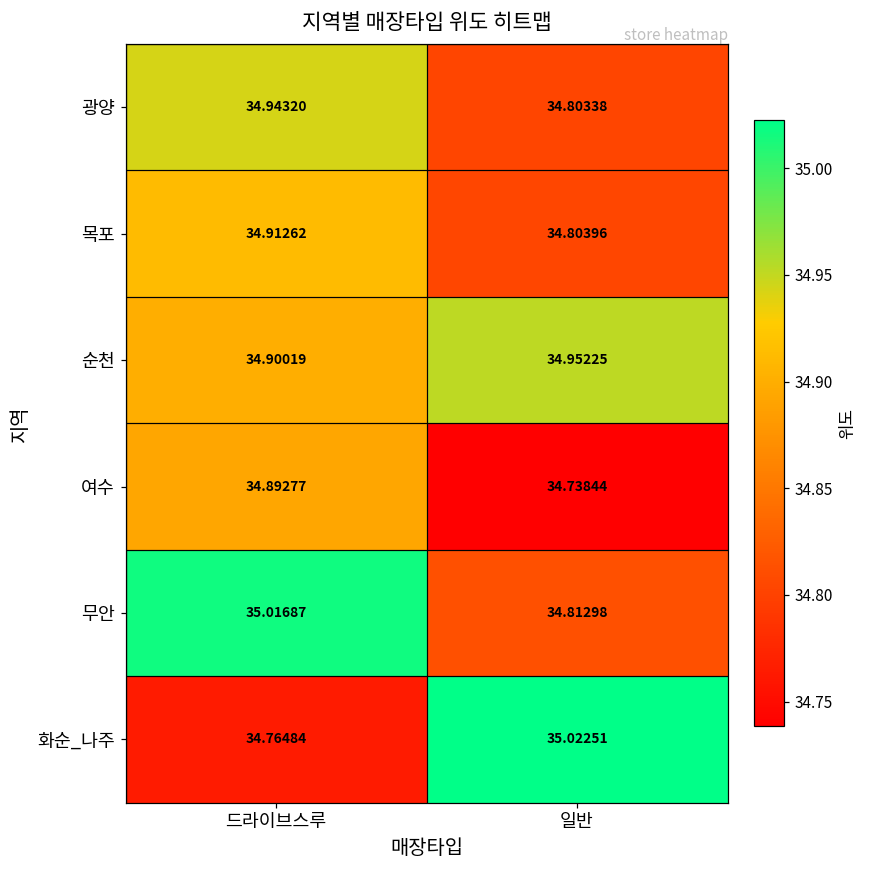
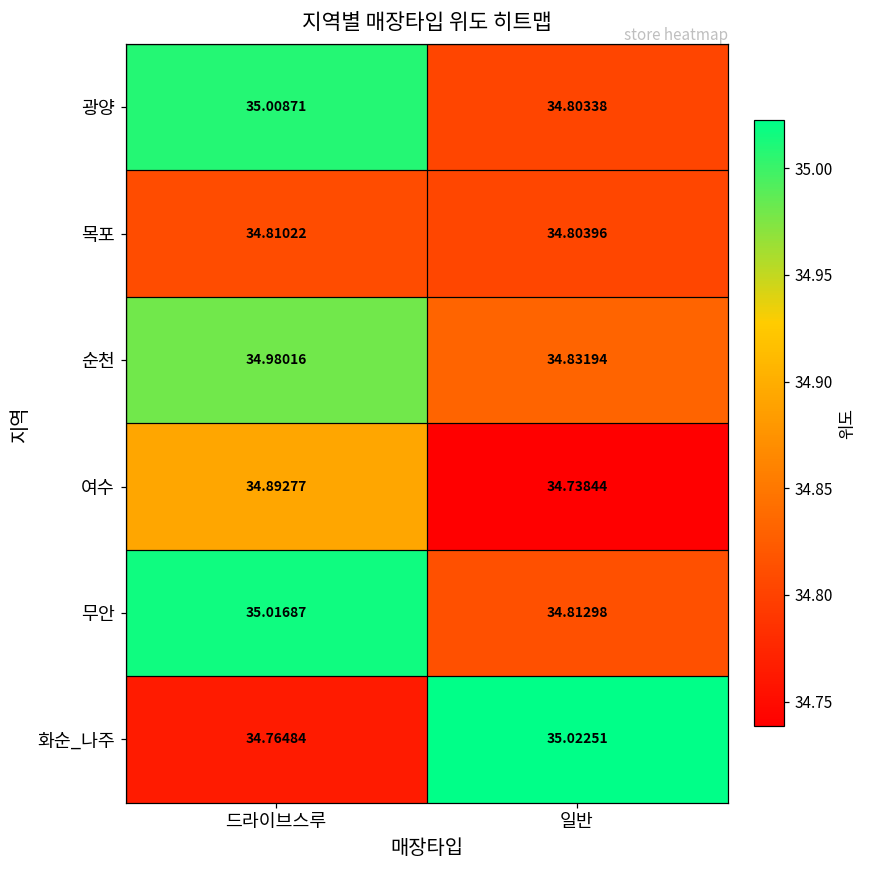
  {
    "광양": {
-     "드라이브스루": 34.94320,
+     "드라이브스루": 35.00871,
      "일반": 34.80338
    },
    "목포": {
-     "드라이브스루": 34.91262,
+     "드라이브스루": 34.81022,
      "일반": 34.80396
    },
    "순천": {
-     "드라이브스루": 34.90019,
-     "일반": 34.95225
+     "드라이브스루": 34.98016,
+     "일반": 34.83194
    },
    "여수": {
      "드라이브스루": 34.89277,
      "일반": 34.73844
    },
    "무안": {
      "드라이브스루": 35.01687,
      "일반": 34.81298
    },
    "화순_나주": {
      "드라이브스루": 34.76484,
      "일반": 35.02251
    }
  }
